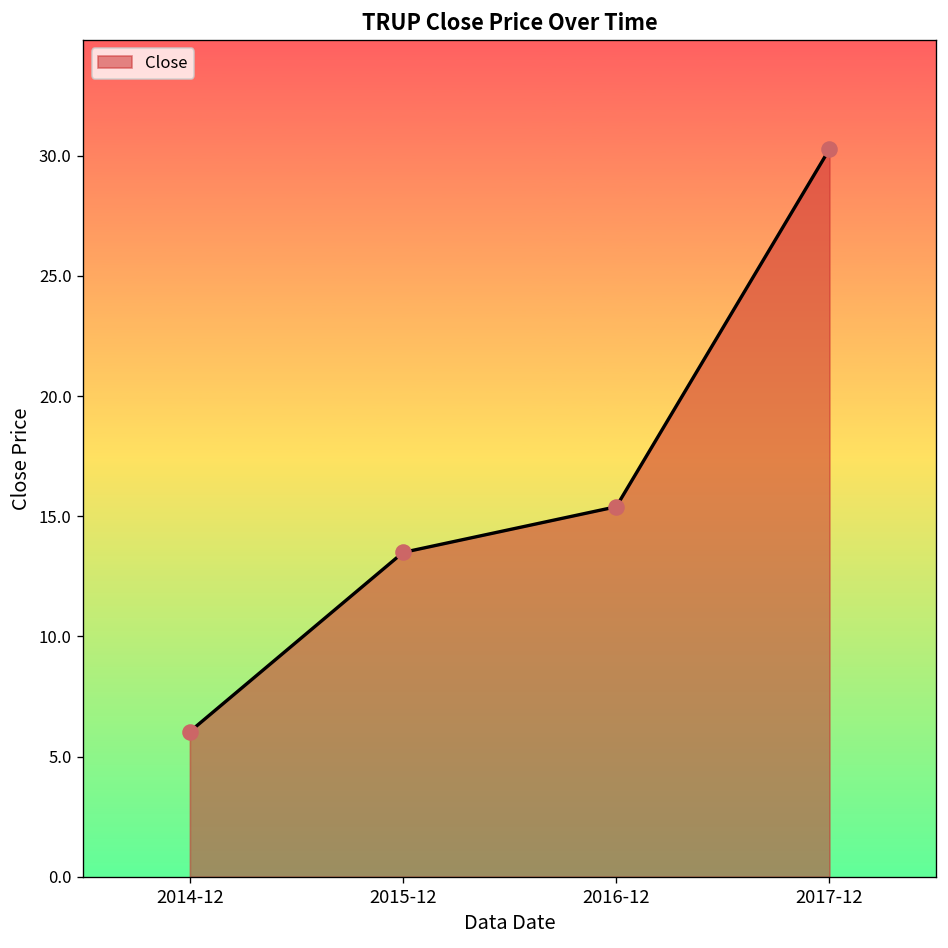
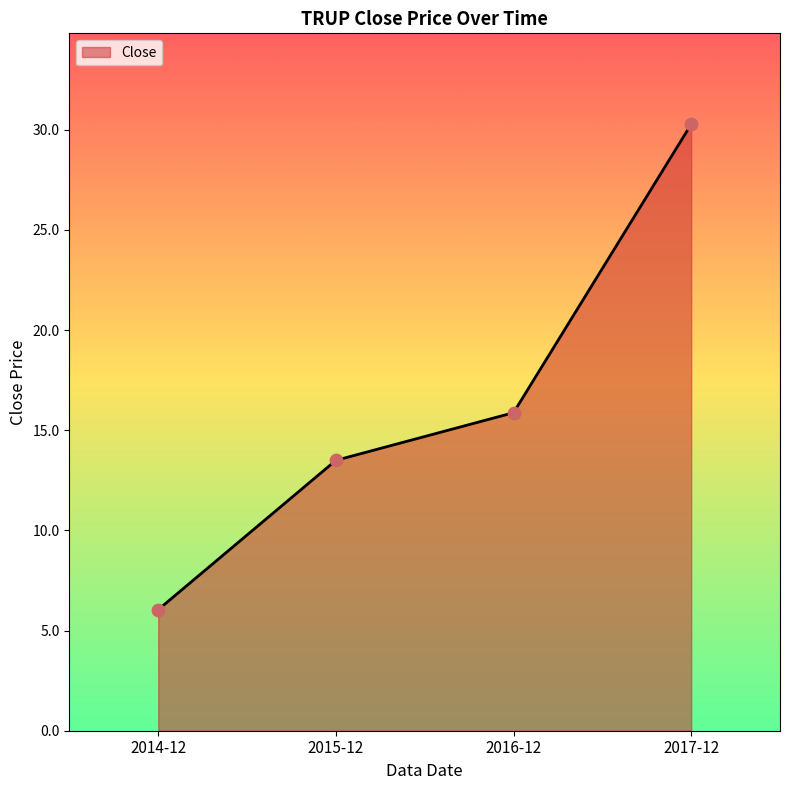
  {
    "2014-12": 6.0,
    "2015-12": 13.5,
-   "2016-12": 15.4,
+   "2016-12": 15.9,
    "2017-12": 30.3
  }
